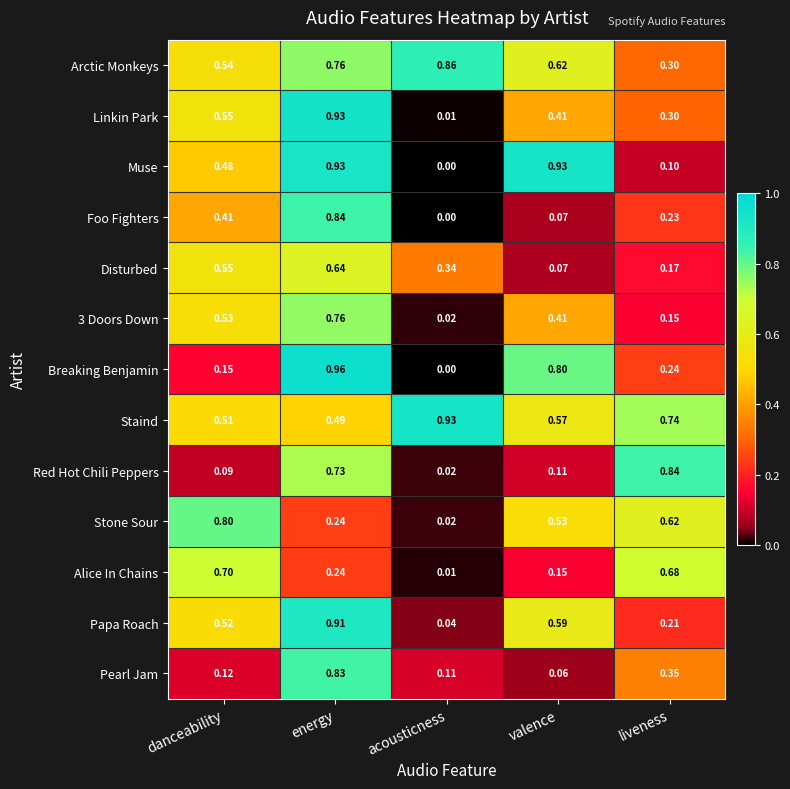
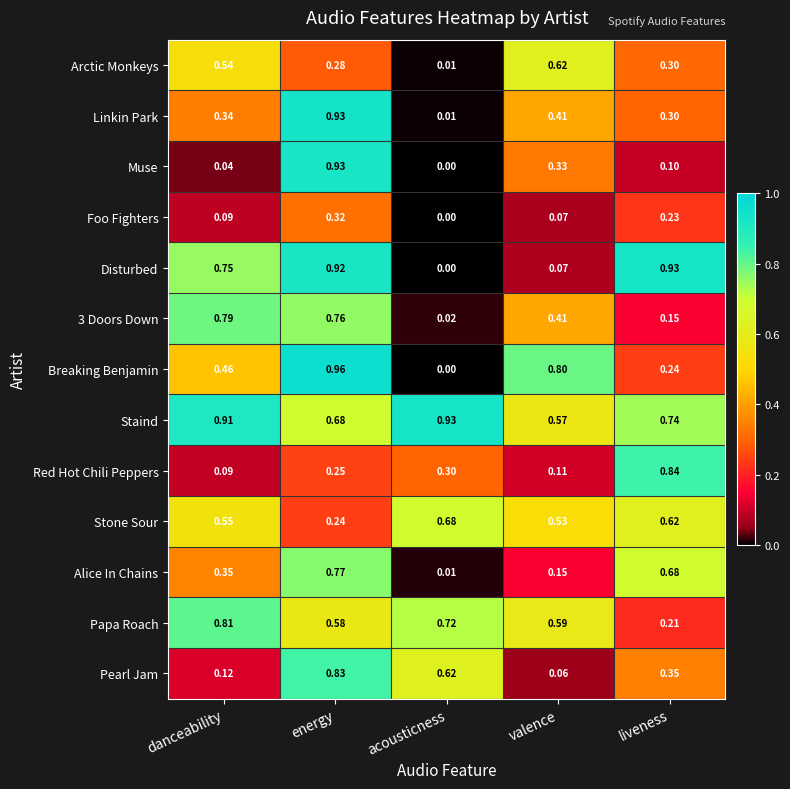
  {
    "Arctic Monkeys": {
      "danceability": 0.54,
-     "energy": 0.76,
-     "acousticness": 0.86,
+     "energy": 0.28,
+     "acousticness": 0.01,
      "valence": 0.62,
      "liveness": 0.30
    },
    "Linkin Park": {
-     "danceability": 0.55,
+     "danceability": 0.34,
      "energy": 0.93,
      "acousticness": 0.01,
      "valence": 0.41,
      "liveness": 0.30
    },
    "Muse": {
-     "danceability": 0.48,
+     "danceability": 0.04,
      "energy": 0.93,
      "acousticness": 0.00,
-     "valence": 0.93,
+     "valence": 0.33,
      "liveness": 0.10
    },
    "Foo Fighters": {
-     "danceability": 0.41,
-     "energy": 0.84,
+     "danceability": 0.09,
+     "energy": 0.32,
      "acousticness": 0.00,
      "valence": 0.07,
      "liveness": 0.23
    },
    "Disturbed": {
-     "danceability": 0.55,
-     "energy": 0.64,
-     "acousticness": 0.34,
+     "danceability": 0.75,
+     "energy": 0.92,
+     "acousticness": 0.00,
      "valence": 0.07,
-     "liveness": 0.17
+     "liveness": 0.93
    },
    "3 Doors Down": {
-     "danceability": 0.53,
+     "danceability": 0.79,
      "energy": 0.76,
      "acousticness": 0.02,
      "valence": 0.41,
      "liveness": 0.15
    },
    "Breaking Benjamin": {
-     "danceability": 0.15,
+     "danceability": 0.46,
      "energy": 0.96,
      "acousticness": 0.00,
      "valence": 0.80,
      "liveness": 0.24
    },
    "Staind": {
-     "danceability": 0.51,
-     "energy": 0.49,
+     "danceability": 0.91,
+     "energy": 0.68,
      "acousticness": 0.93,
      "valence": 0.57,
      "liveness": 0.74
    },
    "Red Hot Chili Peppers": {
      "danceability": 0.09,
-     "energy": 0.73,
-     "acousticness": 0.02,
+     "energy": 0.25,
+     "acousticness": 0.30,
      "valence": 0.11,
      "liveness": 0.84
    },
    "Stone Sour": {
-     "danceability": 0.80,
+     "danceability": 0.55,
      "energy": 0.24,
-     "acousticness": 0.02,
+     "acousticness": 0.68,
      "valence": 0.53,
      "liveness": 0.62
    },
    "Alice In Chains": {
-     "danceability": 0.70,
-     "energy": 0.24,
+     "danceability": 0.35,
+     "energy": 0.77,
      "acousticness": 0.01,
      "valence": 0.15,
      "liveness": 0.68
    },
    "Papa Roach": {
-     "danceability": 0.52,
-     "energy": 0.91,
-     "acousticness": 0.04,
+     "danceability": 0.81,
+     "energy": 0.58,
+     "acousticness": 0.72,
      "valence": 0.59,
      "liveness": 0.21
    },
    "Pearl Jam": {
      "danceability": 0.12,
      "energy": 0.83,
-     "acousticness": 0.11,
+     "acousticness": 0.62,
      "valence": 0.06,
      "liveness": 0.35
    }
  }
